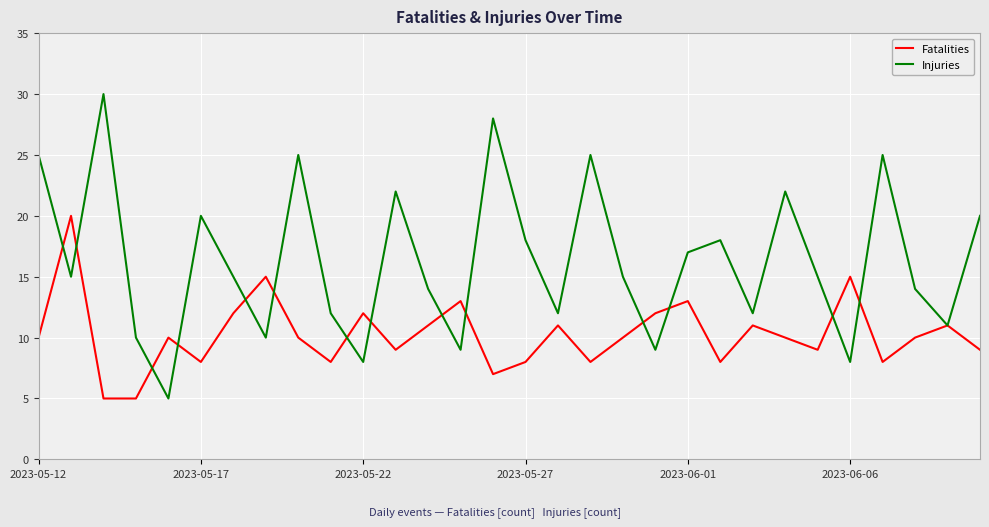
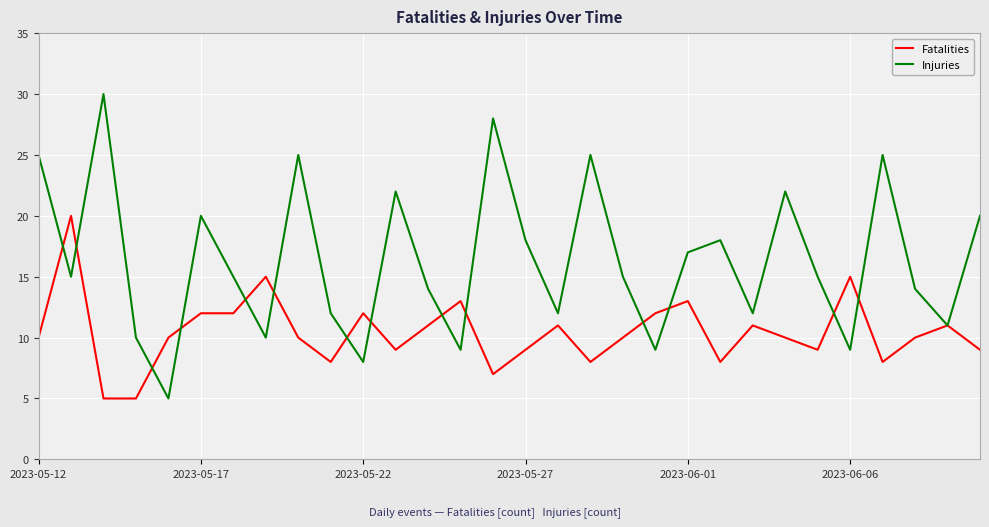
  {
    "Fatalities": {
      "2023-05-12": 10,
-     "2023-05-17": 8,
+     "2023-05-17": 12,
      "2023-05-22": 12,
-     "2023-05-27": 8,
+     "2023-05-27": 9,
      "2023-06-01": 13,
      "2023-06-06": 15
    },
    "Injuries": {
      "2023-05-12": 25,
      "2023-05-17": 20,
      "2023-05-22": 8,
      "2023-05-27": 18,
      "2023-06-01": 17,
-     "2023-06-06": 8
+     "2023-06-06": 9
    }
  }
